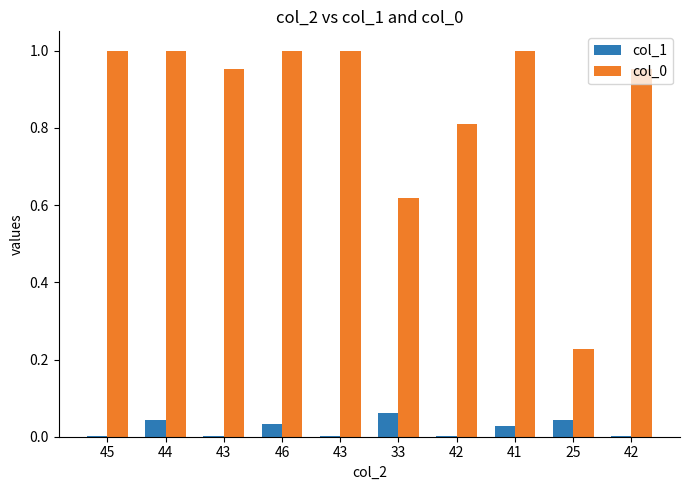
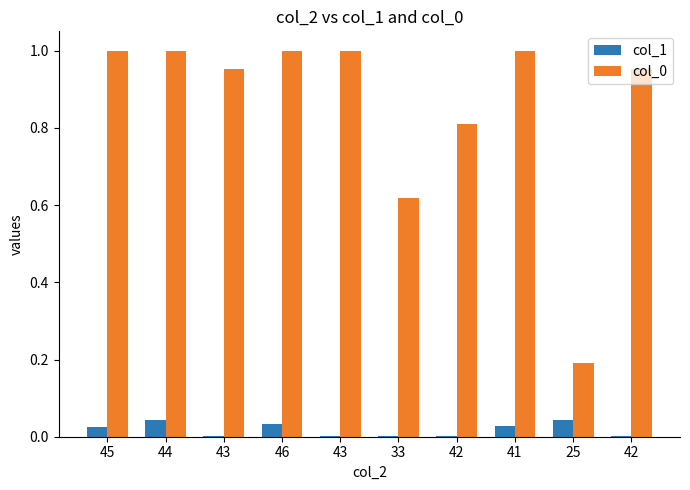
  {
    "col_1": {
-     "45": 0.00,
+     "45": 0.03,
      "44": 0.04,
      "46": 0.03,
-     "33": 0.06,
+     "33": 0.00,
      "41": 0.03,
      "25": 0.04
    },
    "col_0": {
      "45": 1.00,
      "44": 1.00,
      "46": 1.00,
      "33": 0.62,
      "41": 1.00,
-     "25": 0.23
+     "25": 0.19
    }
  }
